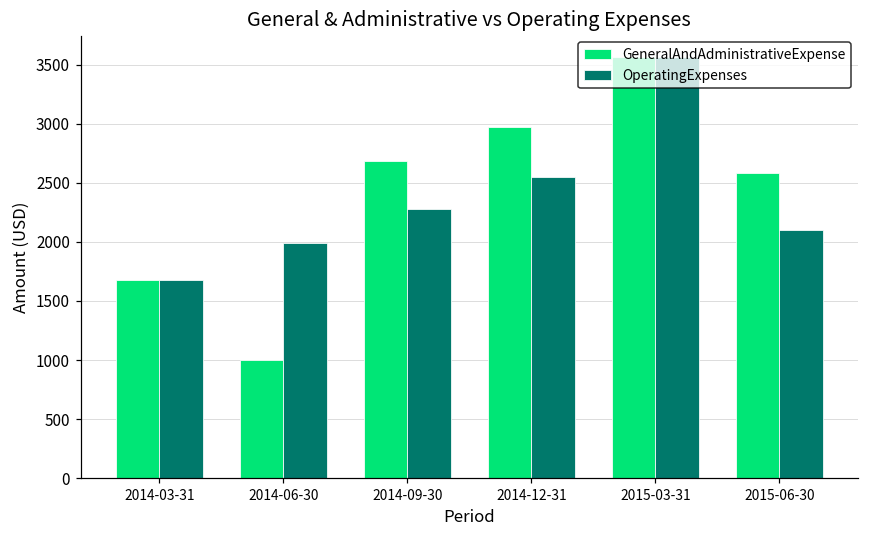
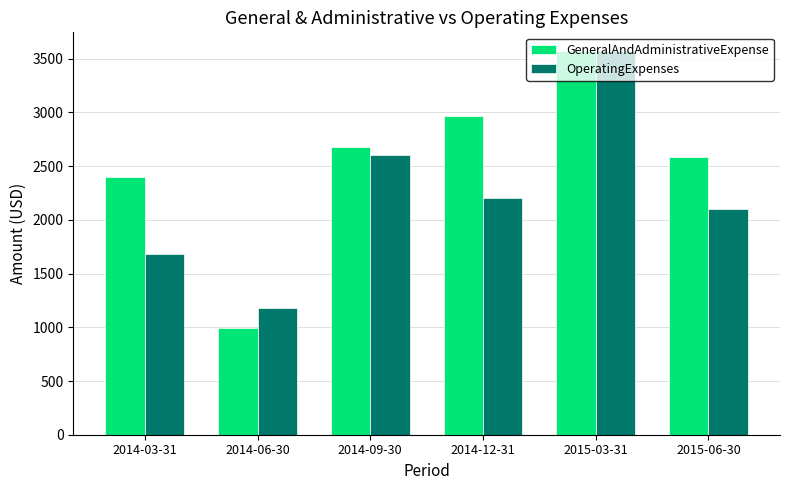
  {
    "GeneralAndAdministrativeExpense": {
-     "2014-03-31": 1680,
+     "2014-03-31": 2400,
      "2014-06-30": 1000,
      "2014-09-30": 2680,
      "2014-12-31": 2970,
      "2015-06-30": 2590
    },
    "OperatingExpenses": {
      "2014-03-31": 1680,
-     "2014-06-30": 1990,
-     "2014-09-30": 2280,
-     "2014-12-31": 2550,
+     "2014-06-30": 1180,
+     "2014-09-30": 2600,
+     "2014-12-31": 2200,
      "2015-06-30": 2100
    }
  }
